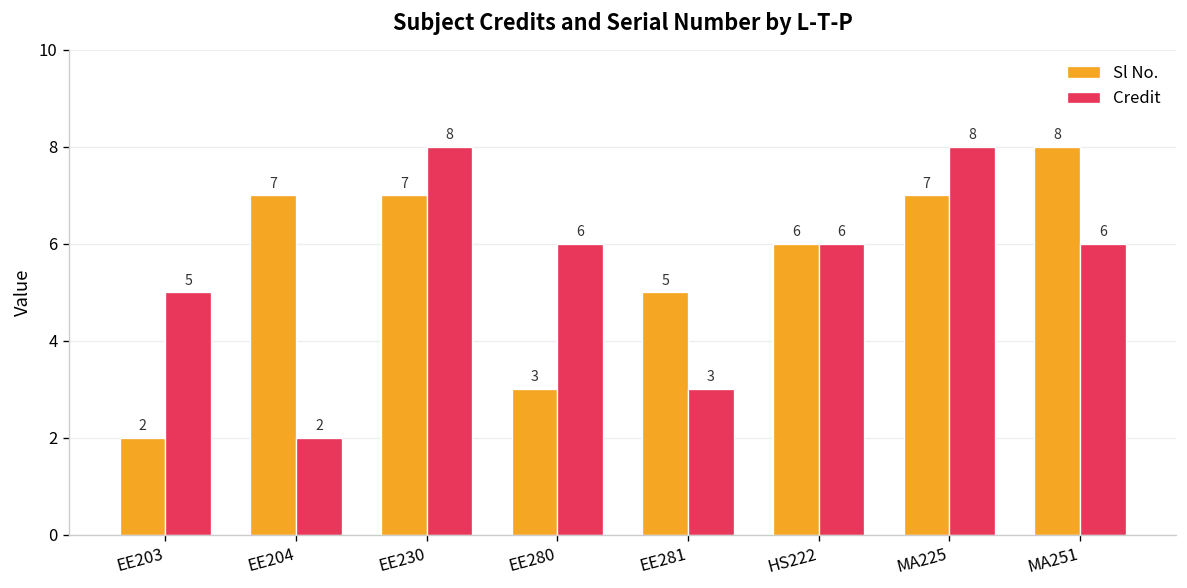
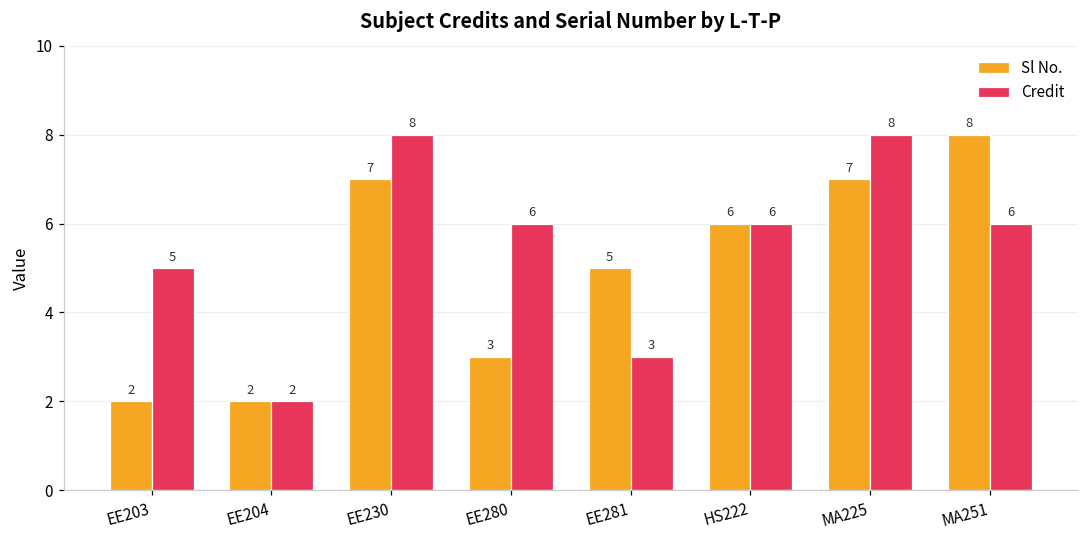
  {
    "Sl No.": {
      "EE203": 2,
-     "EE204": 7,
+     "EE204": 2,
      "EE230": 7,
      "EE280": 3,
      "EE281": 5,
      "HS222": 6,
      "MA225": 7,
      "MA251": 8
    },
    "Credit": {
      "EE203": 5,
      "EE204": 2,
      "EE230": 8,
      "EE280": 6,
      "EE281": 3,
      "HS222": 6,
      "MA225": 8,
      "MA251": 6
    }
  }
